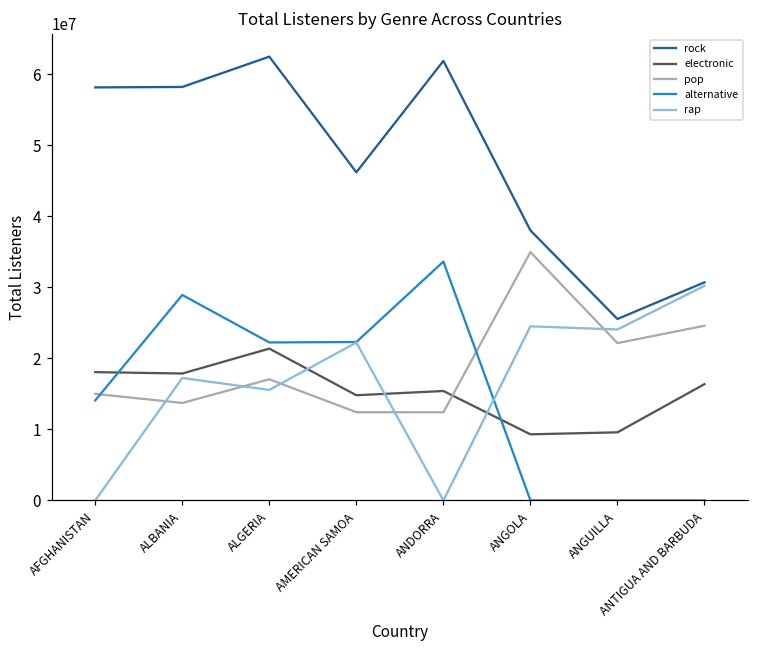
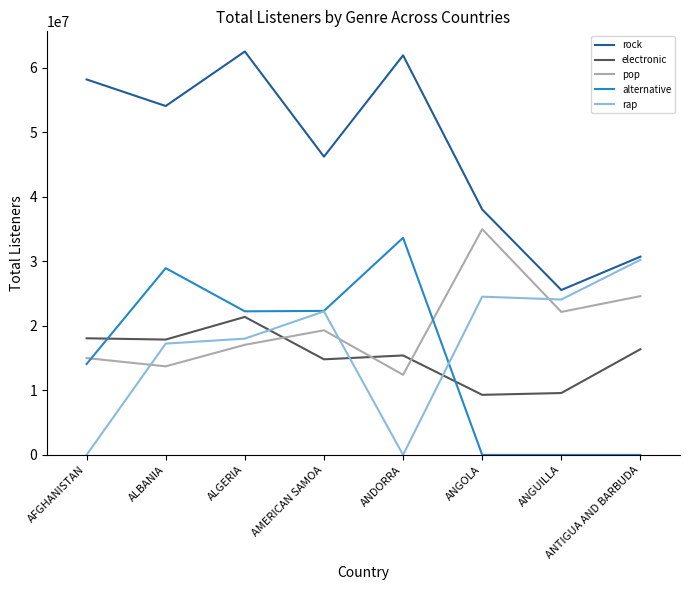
  {
    "rock": {
      "AFGHANISTAN": 58000000,
-     "ALBANIA": 58000000,
+     "ALBANIA": 54000000,
      "ALGERIA": 62000000,
      "AMERICAN SAMOA": 46000000,
      "ANDORRA": 62000000,
      "ANGOLA": 38000000,
      "ANGUILLA": 26000000,
      "ANTIGUA AND BARBUDA": 31000000
    },
    "electronic": {
      "AFGHANISTAN": 18000000,
      "ALBANIA": 18000000,
      "ALGERIA": 21000000,
      "AMERICAN SAMOA": 15000000,
      "ANDORRA": 15000000,
      "ANGOLA": 9000000,
      "ANGUILLA": 10000000,
      "ANTIGUA AND BARBUDA": 16000000
    },
    "pop": {
      "AFGHANISTAN": 15000000,
      "ALBANIA": 14000000,
      "ALGERIA": 17000000,
-     "AMERICAN SAMOA": 12000000,
+     "AMERICAN SAMOA": 19000000,
      "ANDORRA": 12000000,
      "ANGOLA": 35000000,
      "ANGUILLA": 22000000,
      "ANTIGUA AND BARBUDA": 25000000
    },
    "alternative": {
      "AFGHANISTAN": 14000000,
      "ALBANIA": 29000000,
      "ALGERIA": 22000000,
      "ANDORRA": 34000000,
      "ANGOLA": 0,
      "ANGUILLA": 0,
      "ANTIGUA AND BARBUDA": 0
    },
    "rap": {
      "AFGHANISTAN": 0,
      "ALBANIA": 17000000,
-     "ALGERIA": 16000000,
+     "ALGERIA": 18000000,
      "ANDORRA": 0,
      "ANGOLA": 25000000,
      "ANGUILLA": 24000000,
      "ANTIGUA AND BARBUDA": 30000000
    }
  }
